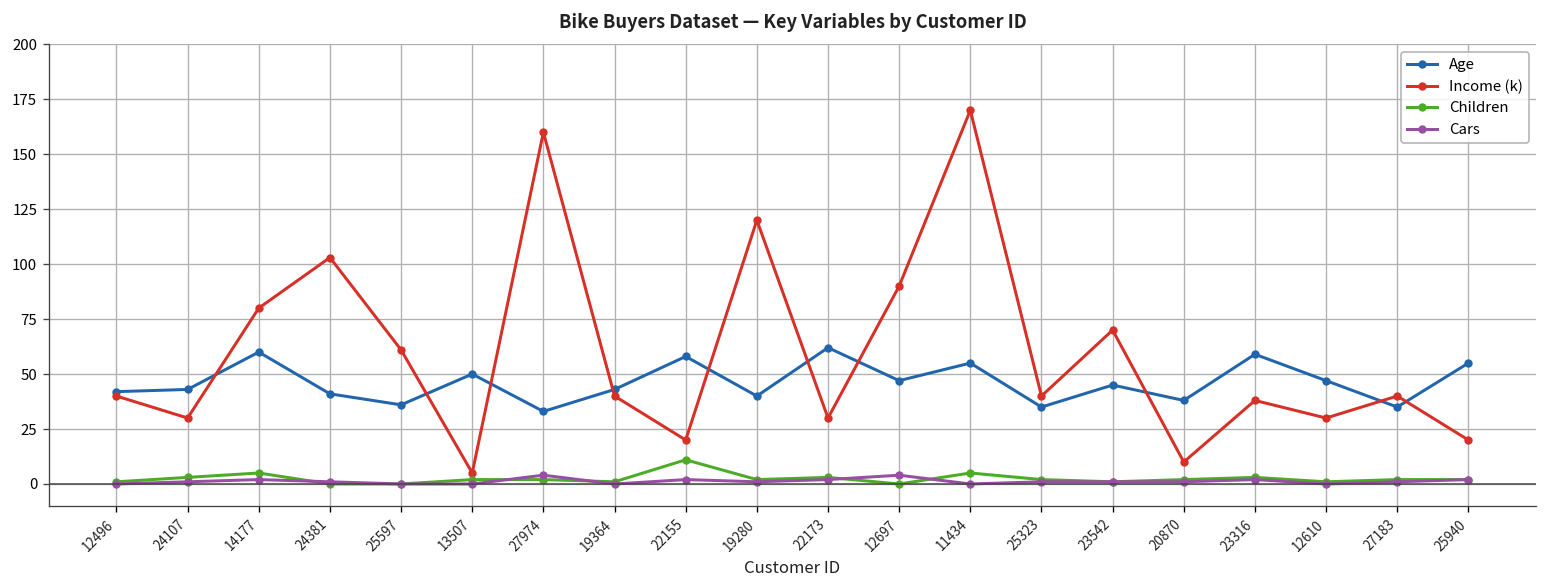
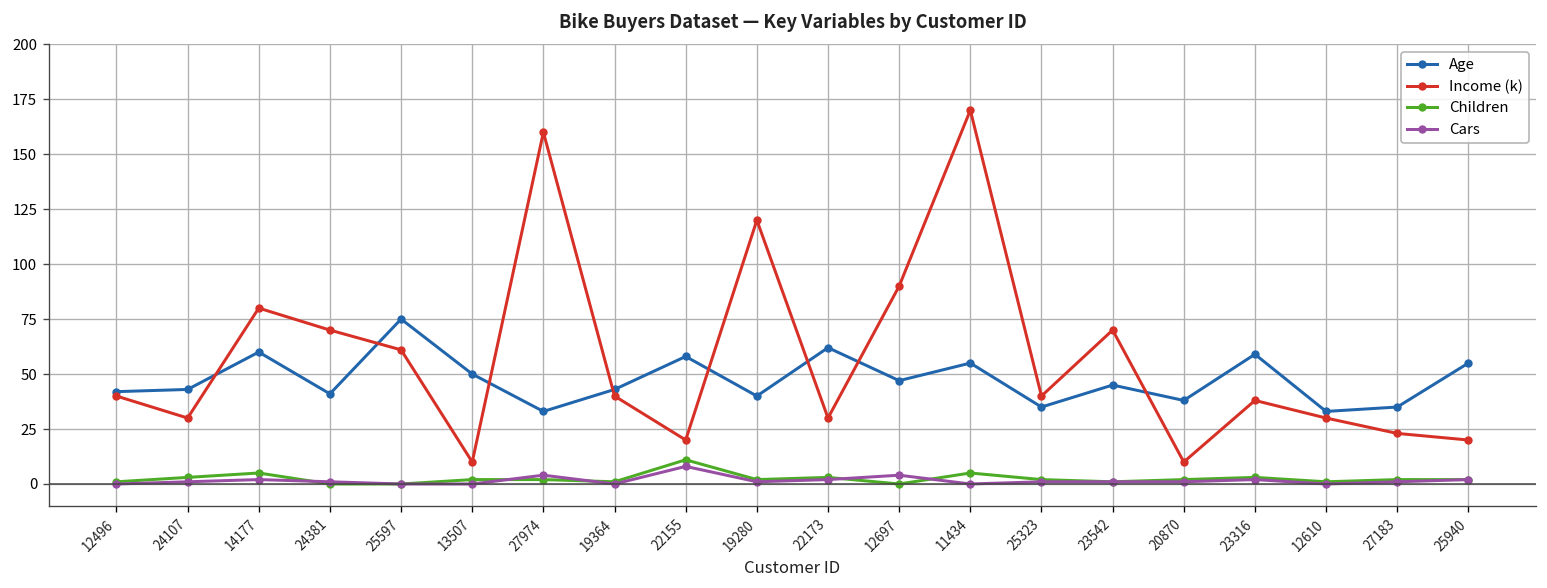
  {
    "Age": {
      "12496": 42,
      "24107": 43,
      "14177": 60,
      "24381": 41,
-     "25597": 36,
+     "25597": 75,
      "13507": 50,
      "27974": 33,
      "19364": 43,
      "22155": 58,
      "19280": 40,
      "22173": 62,
      "12697": 47,
      "11434": 55,
      "25323": 35,
      "23542": 45,
      "20870": 38,
      "23316": 59,
-     "12610": 47,
+     "12610": 33,
      "27183": 35,
      "25940": 55
    },
    "Income (k)": {
      "12496": 40,
      "24107": 30,
      "14177": 80,
-     "24381": 103,
+     "24381": 70,
      "25597": 61,
-     "13507": 5,
+     "13507": 10,
      "27974": 160,
      "19364": 40,
      "22155": 20,
      "19280": 120,
      "22173": 30,
      "12697": 90,
      "11434": 170,
      "25323": 40,
      "23542": 70,
      "20870": 10,
      "23316": 38,
      "12610": 30,
-     "27183": 40,
+     "27183": 23,
      "25940": 20
    },
    "Children": {
      "24107": 3,
      "14177": 5,
      "13507": 2,
      "27974": 2,
      "22155": 11,
      "12697": 0,
      "11434": 5
    },
    "Cars": {
      "24107": 1,
      "14177": 2,
      "13507": 0,
      "27974": 4,
-     "22155": 2,
+     "22155": 8,
      "12697": 4,
      "11434": 0
    }
  }
